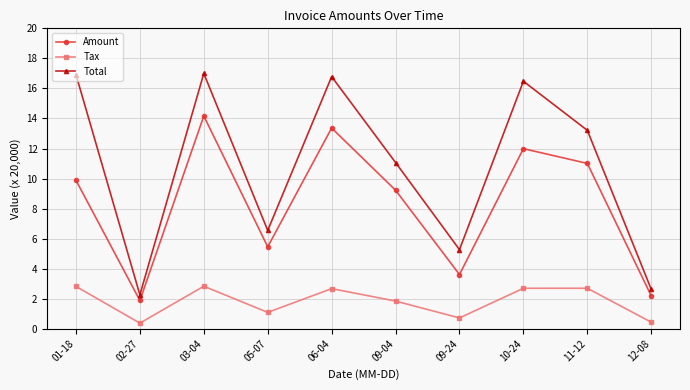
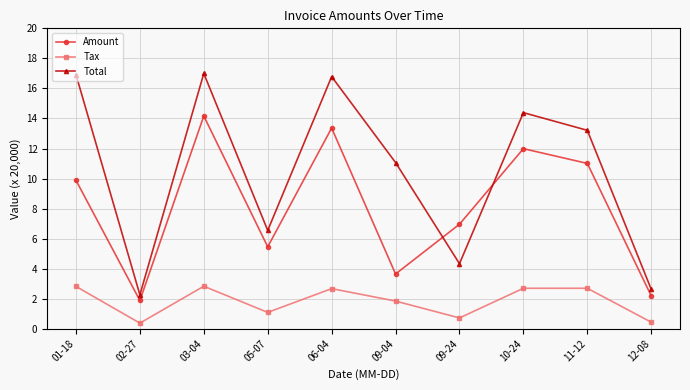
  {
    "Amount": {
      "01-18": 9.9,
      "02-27": 1.9,
      "03-04": 14.2,
      "05-07": 5.5,
      "06-04": 13.4,
-     "09-04": 9.2,
-     "09-24": 3.6,
+     "09-04": 3.6,
+     "09-24": 7.0,
      "10-24": 12.0,
      "11-12": 11.0,
      "12-08": 2.2
    },
    "Tax": {
      "01-18": 2.8,
      "02-27": 0.4,
      "03-04": 2.8,
      "05-07": 1.1,
      "06-04": 2.7,
      "09-04": 1.8,
      "09-24": 0.7,
      "10-24": 2.7,
      "11-12": 2.7,
      "12-08": 0.4
    },
    "Total": {
      "02-27": 2.3,
      "03-04": 17.0,
      "05-07": 6.5,
      "06-04": 16.8,
      "09-04": 11.1,
-     "09-24": 5.3,
-     "10-24": 16.5,
+     "09-24": 4.3,
+     "10-24": 14.4,
      "11-12": 13.2,
      "12-08": 2.6
    }
  }
